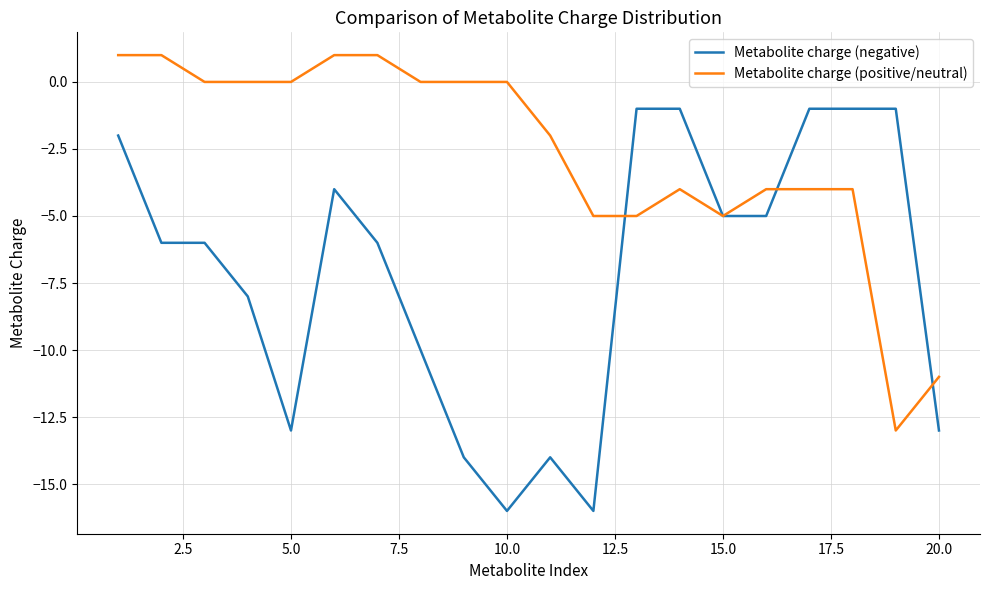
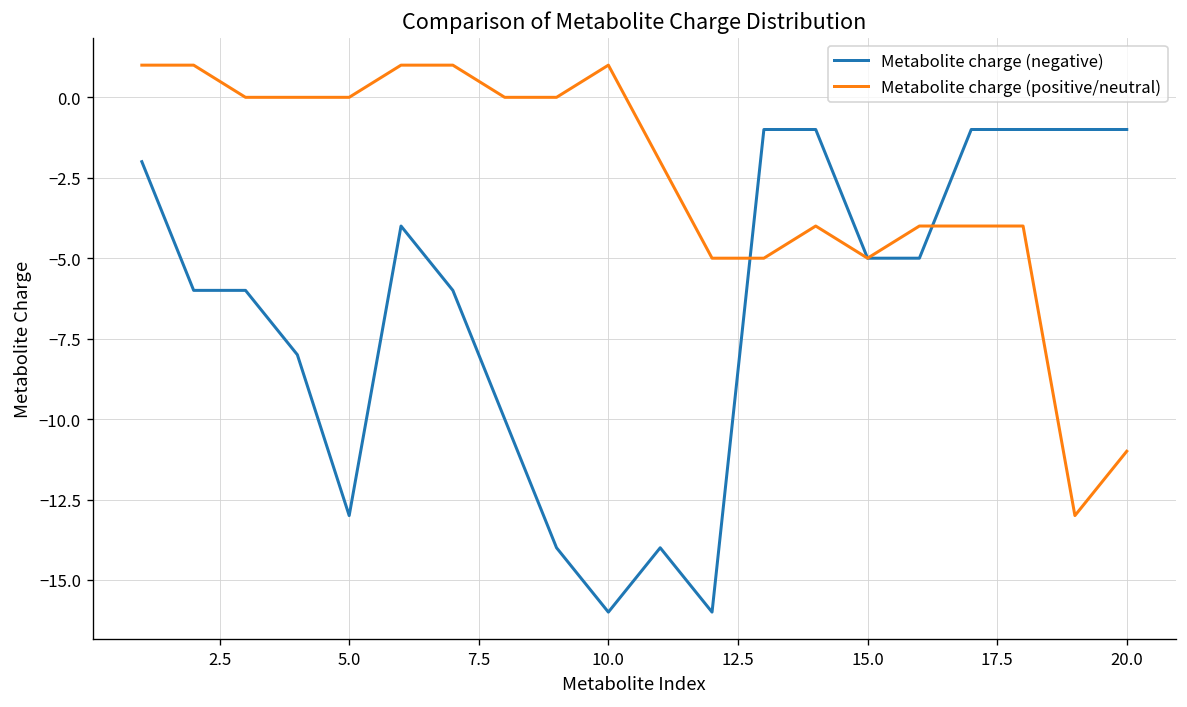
  {
    "Metabolite charge (negative)": {
      "5.0": -13,
      "10.0": -16,
-     "20.0": -13
+     "20.0": -1
    },
    "Metabolite charge (positive/neutral)": {
      "5.0": 0,
-     "10.0": 0,
+     "10.0": 1,
      "20.0": -11
    }
  }
